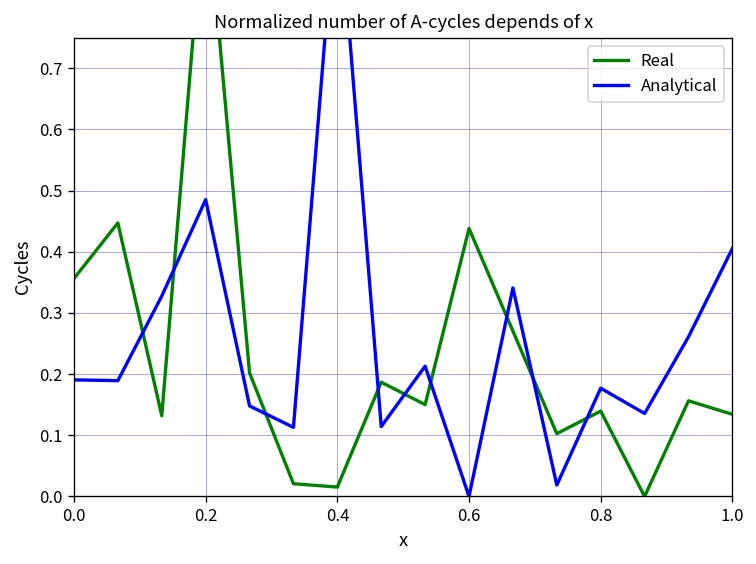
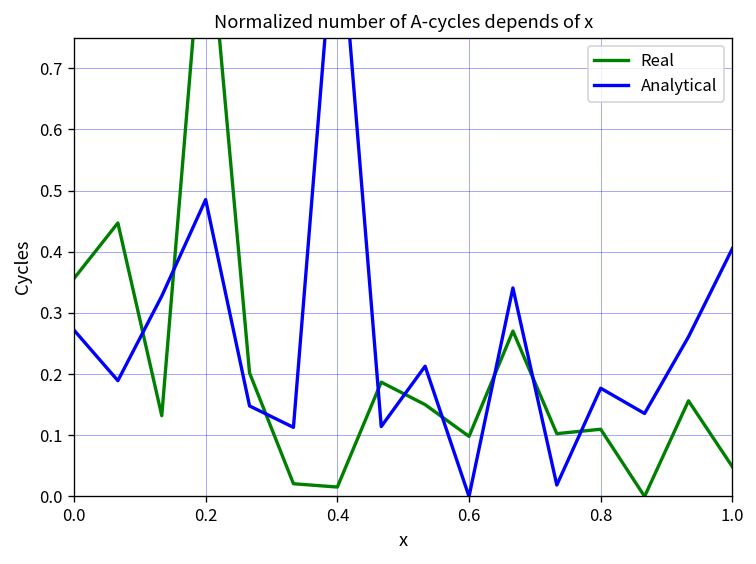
  {
    "Real": {
      "0.0": 0.36,
      "0.4": 0.02,
-     "0.6": 0.44,
-     "0.8": 0.14,
-     "1.0": 0.13
+     "0.6": 0.10,
+     "0.8": 0.11,
+     "1.0": 0.05
    },
    "Analytical": {
-     "0.0": 0.19,
+     "0.0": 0.27,
      "0.2": 0.49,
      "0.6": 0.00,
      "0.8": 0.18,
      "1.0": 0.41
    }
  }
